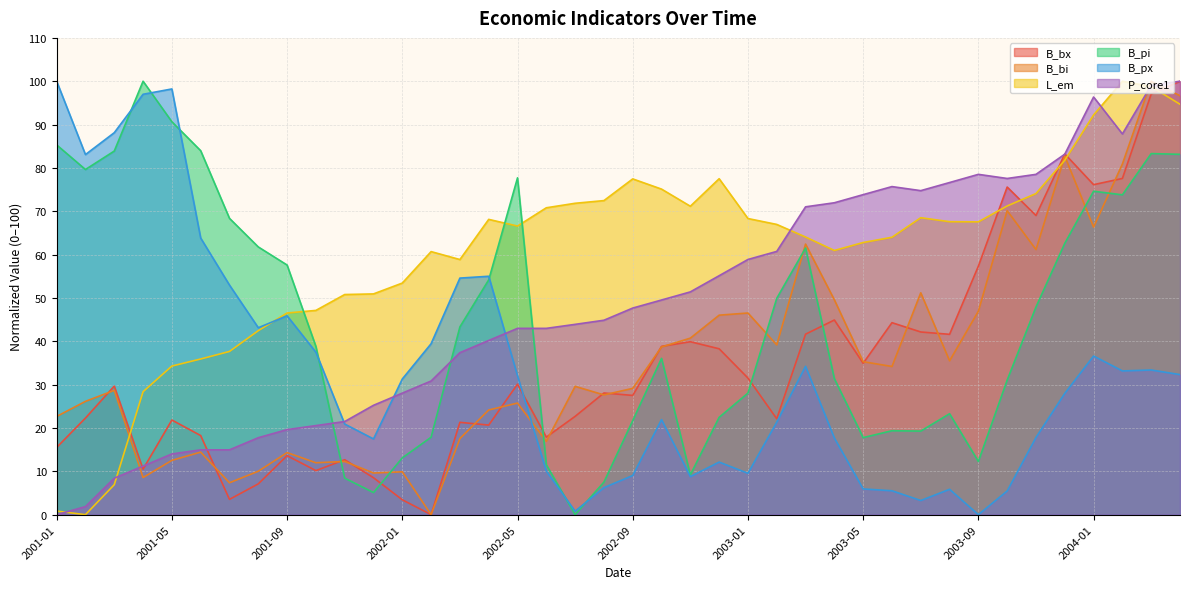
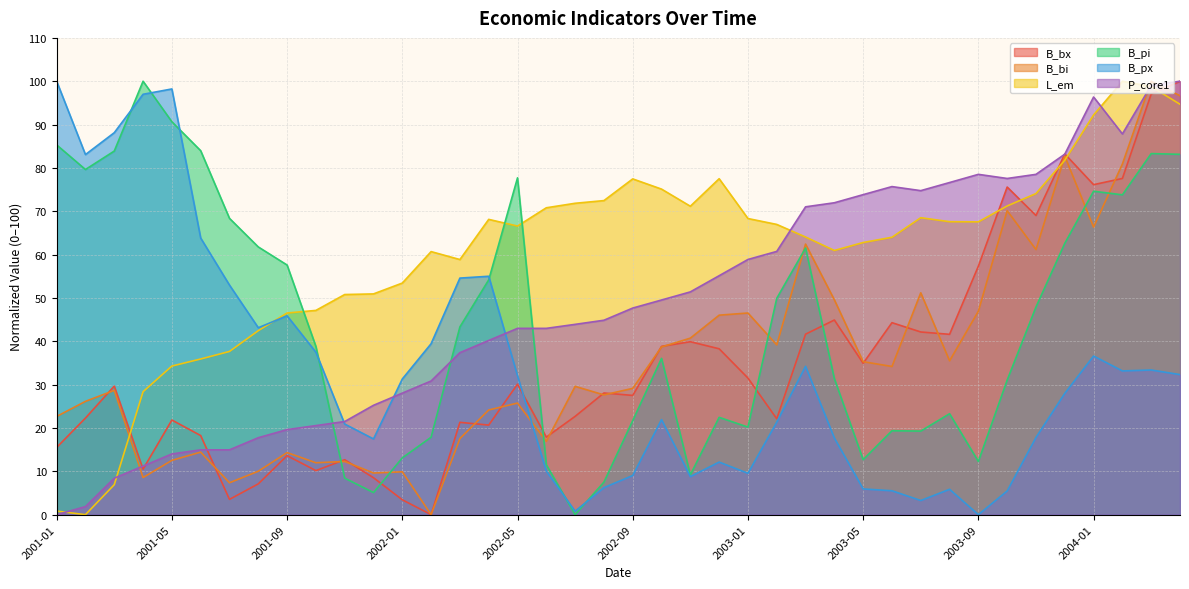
  {
    "L_em": {
      "2001-01": 1,
      "2001-05": 34,
      "2001-09": 47,
      "2002-01": 53,
      "2002-05": 67,
      "2002-09": 77,
      "2003-01": 68,
      "2003-05": 63,
      "2003-09": 68,
      "2004-01": 92
    },
    "B_pi": {
      "2001-01": 85,
      "2001-05": 91,
      "2001-09": 58,
      "2002-01": 13,
      "2002-05": 78,
      "2002-09": 22,
-     "2003-01": 28,
-     "2003-05": 18,
+     "2003-01": 20,
+     "2003-05": 13,
      "2003-09": 12,
      "2004-01": 75
    },
    "B_px": {
      "2001-01": 100,
      "2001-05": 98,
      "2001-09": 46,
      "2002-01": 31,
      "2002-05": 32,
      "2002-09": 9,
      "2003-01": 10,
      "2003-05": 6,
      "2003-09": 0,
      "2004-01": 37
    },
    "P_core1": {
      "2001-01": 0,
      "2001-05": 14,
      "2001-09": 20,
      "2002-01": 28,
      "2002-05": 43,
      "2002-09": 48,
      "2003-01": 59,
      "2003-05": 74,
      "2003-09": 79,
      "2004-01": 96
    }
  }
